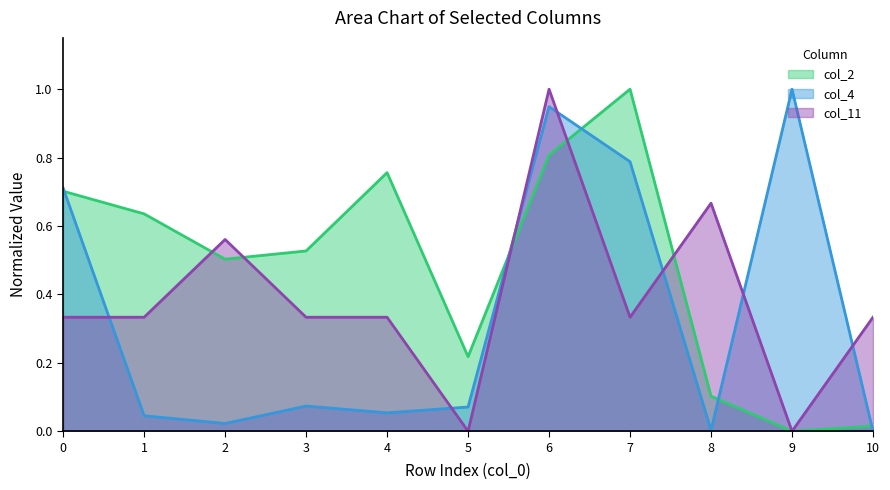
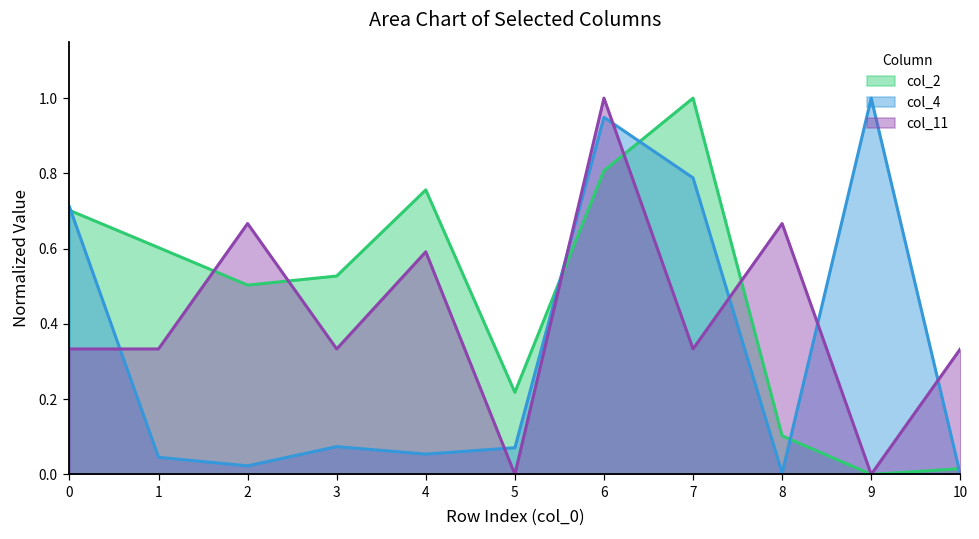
  {
    "col_2": {
      "0": 0.70,
-     "1": 0.64,
+     "1": 0.60,
      "2": 0.50,
      "3": 0.53,
      "4": 0.76,
      "5": 0.22,
      "6": 0.81,
      "7": 1.00,
      "8": 0.10,
      "10": 0.02
    },
    "col_4": {
      "0": 0.71,
      "1": 0.05,
      "2": 0.02,
      "3": 0.07,
      "4": 0.05,
      "5": 0.07,
      "6": 0.95,
      "7": 0.79,
      "8": 0.00,
      "9": 1.00,
      "10": 0.00
    },
    "col_11": {
      "0": 0.33,
      "1": 0.33,
-     "2": 0.56,
+     "2": 0.67,
      "3": 0.33,
-     "4": 0.33,
+     "4": 0.59,
      "5": 0.00,
      "6": 1.00,
      "7": 0.33,
      "8": 0.67,
      "10": 0.33
    }
  }
